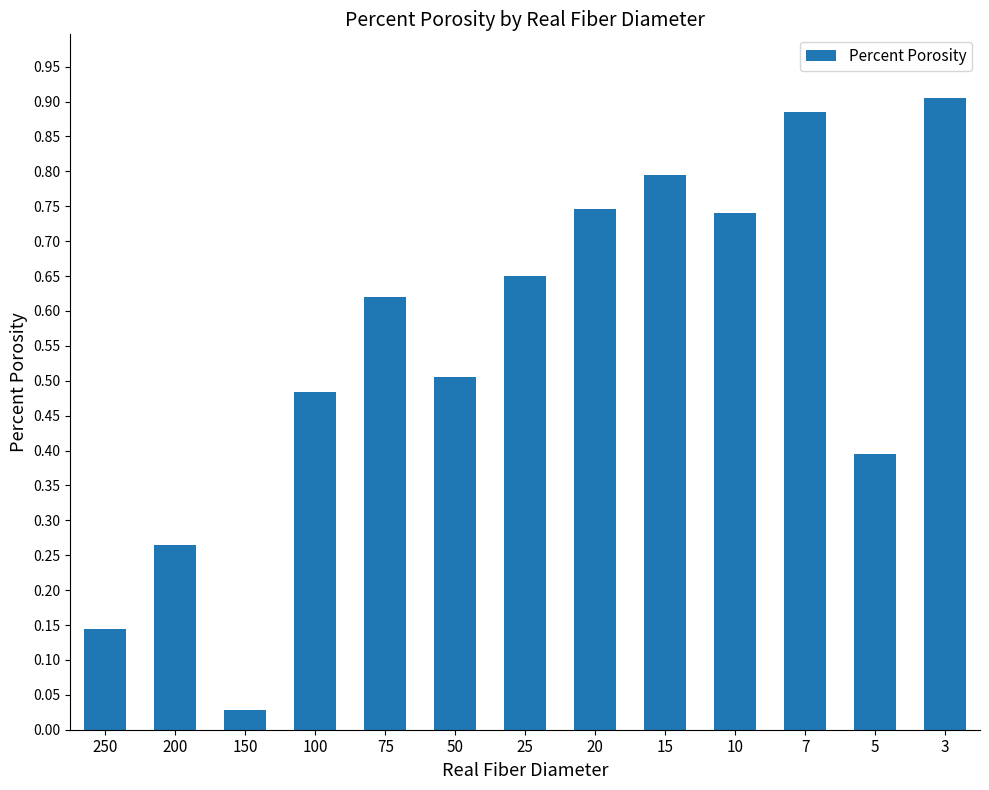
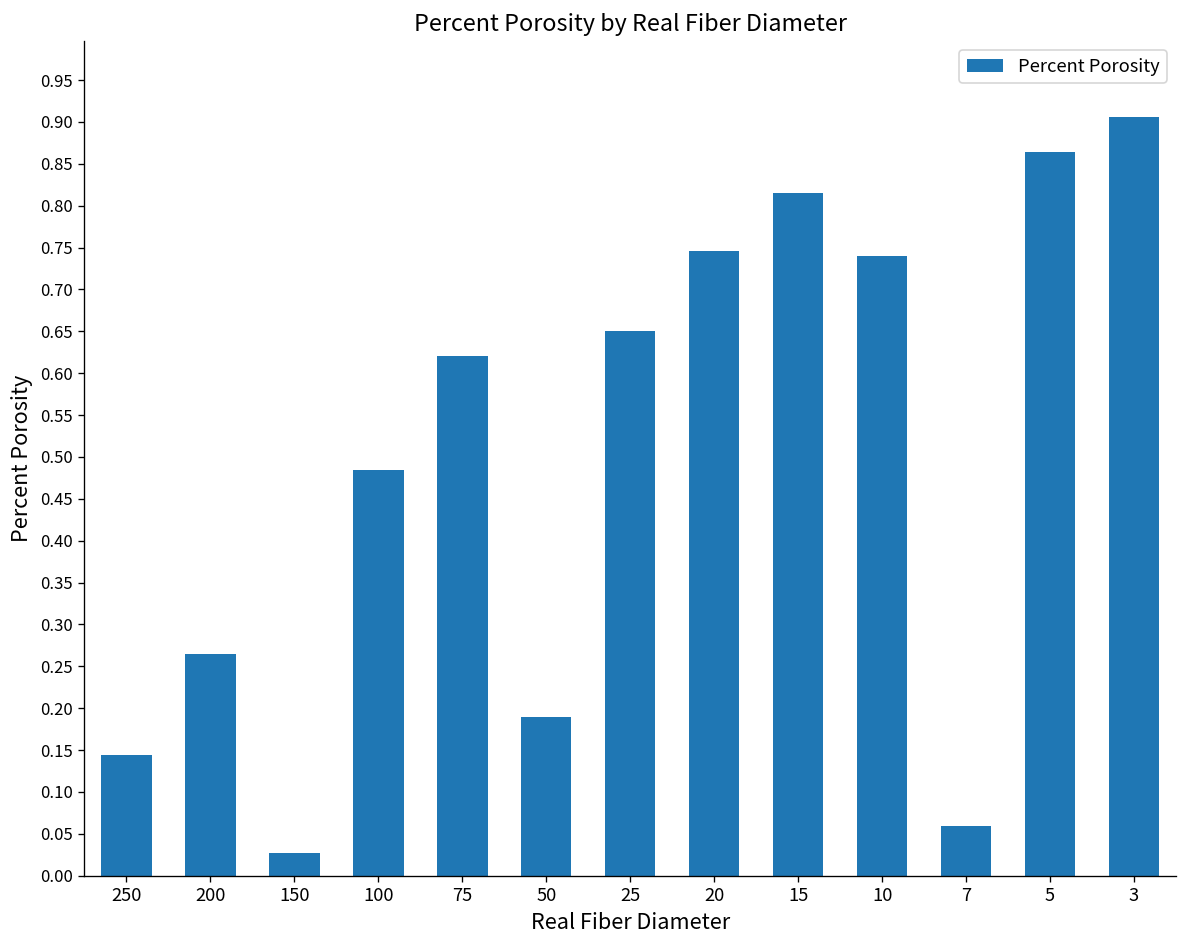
  {
    "250": 0.14,
    "200": 0.27,
    "150": 0.03,
    "100": 0.48,
    "75": 0.62,
-   "50": 0.51,
+   "50": 0.19,
    "25": 0.65,
    "20": 0.75,
-   "15": 0.79,
+   "15": 0.82,
    "10": 0.74,
-   "7": 0.89,
-   "5": 0.39,
+   "7": 0.06,
+   "5": 0.86,
    "3": 0.91
  }
